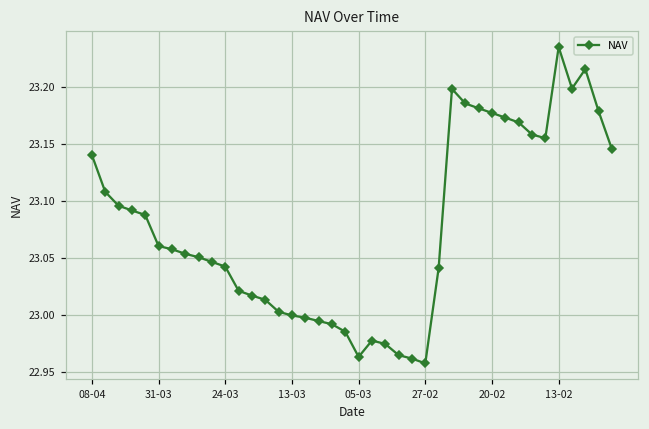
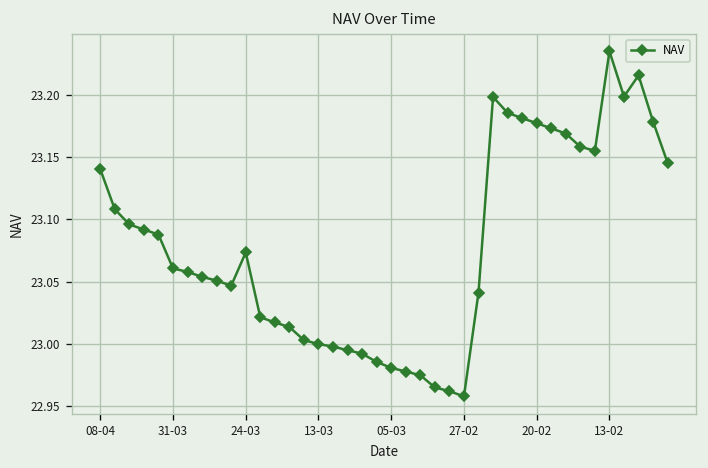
  {
    "08-04": 23.140,
    "31-03": 23.061,
-   "24-03": 23.043,
+   "24-03": 23.074,
    "13-03": 23.000,
-   "05-03": 22.964,
+   "05-03": 22.981,
    "27-02": 22.958,
    "20-02": 23.177,
    "13-02": 23.235
  }
